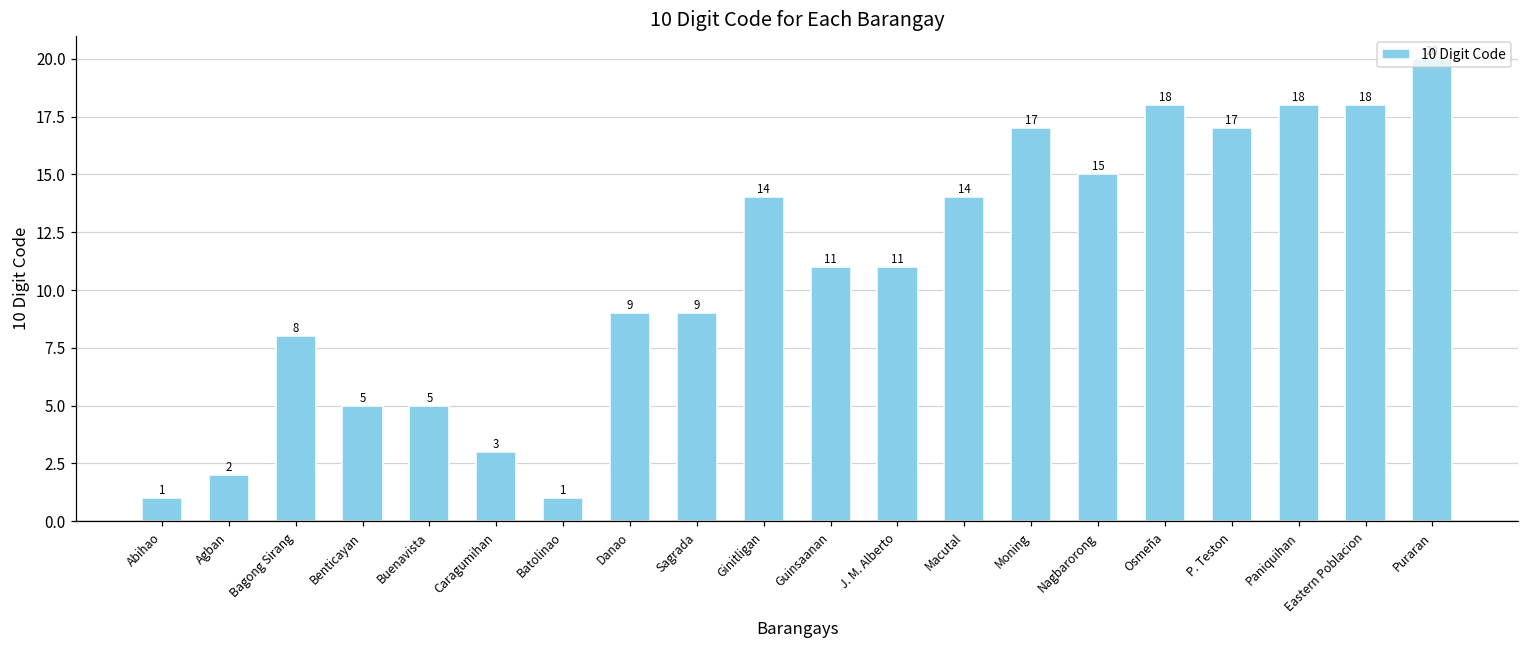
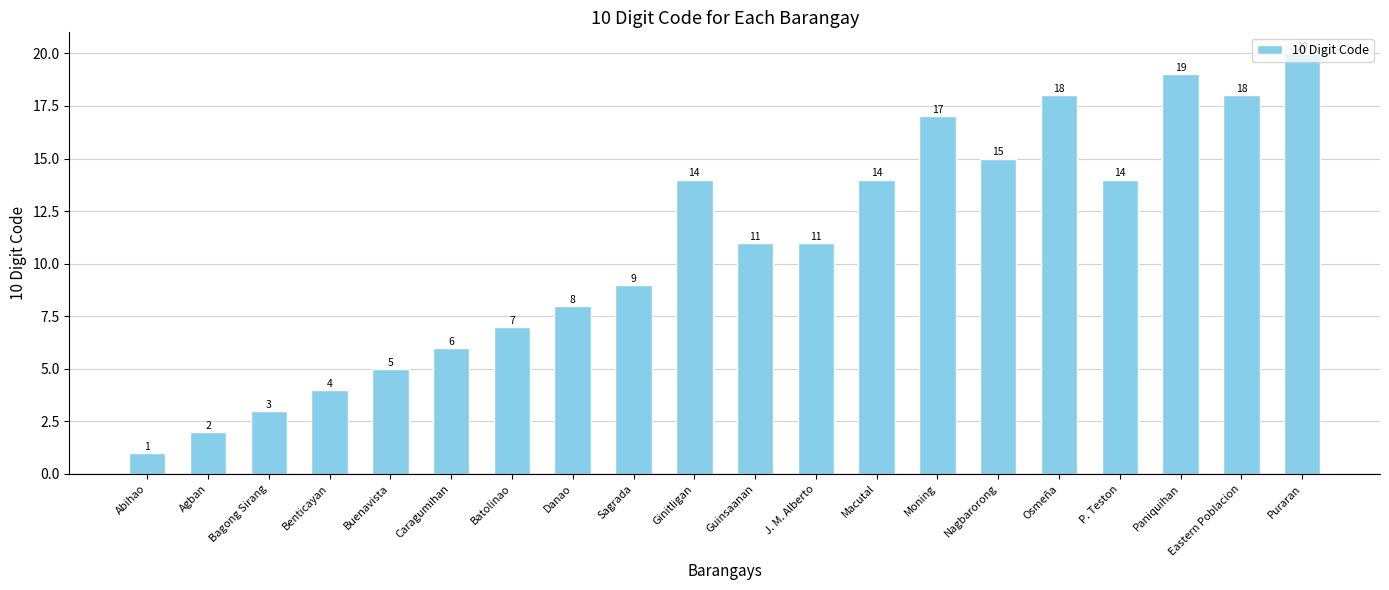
  {
    "Abihao": 1,
    "Agban": 2,
-   "Bagong Sirang": 8,
-   "Benticayan": 5,
+   "Bagong Sirang": 3,
+   "Benticayan": 4,
    "Buenavista": 5,
-   "Caragumihan": 3,
-   "Batolinao": 1,
-   "Danao": 9,
+   "Caragumihan": 6,
+   "Batolinao": 7,
+   "Danao": 8,
    "Sagrada": 9,
    "Ginitligan": 14,
    "Guinsaanan": 11,
    "J. M. Alberto": 11,
    "Macutal": 14,
    "Moning": 17,
    "Nagbarorong": 15,
    "Osmeña": 18,
-   "P. Teston": 17,
-   "Paniquihan": 18,
+   "P. Teston": 14,
+   "Paniquihan": 19,
    "Eastern Poblacion": 18
  }
